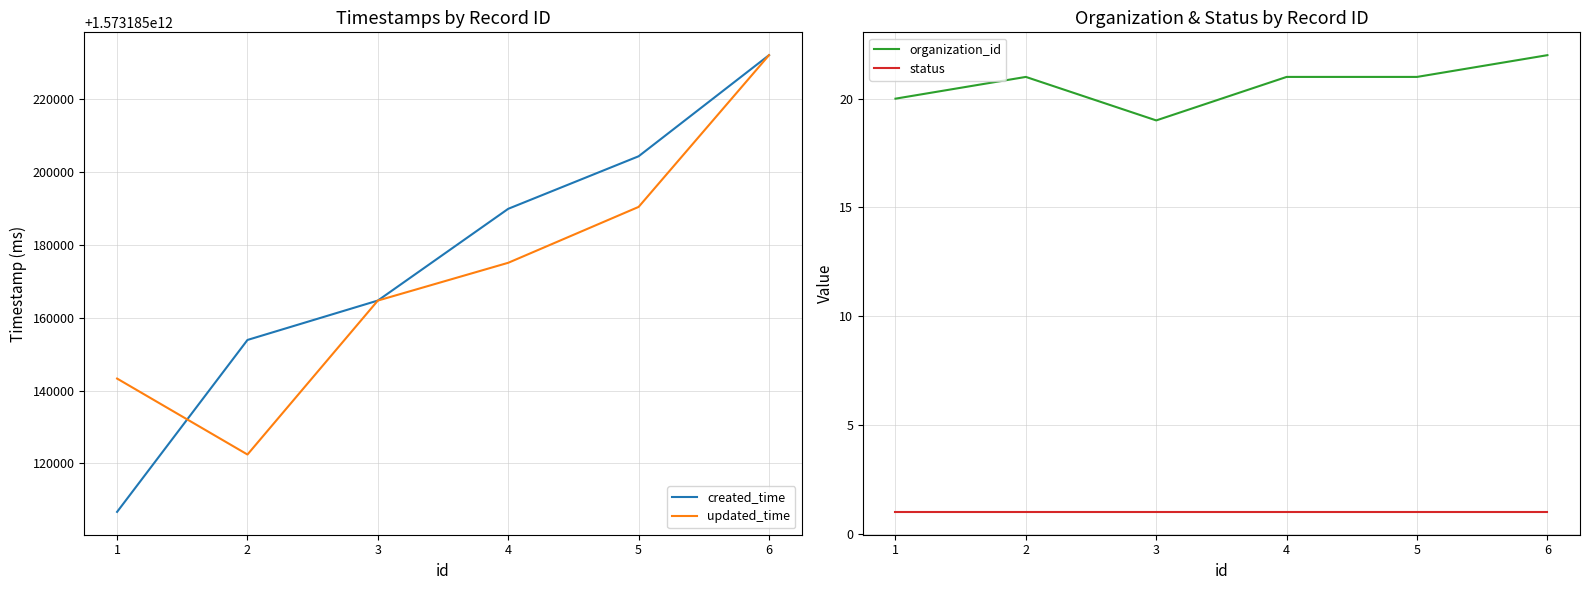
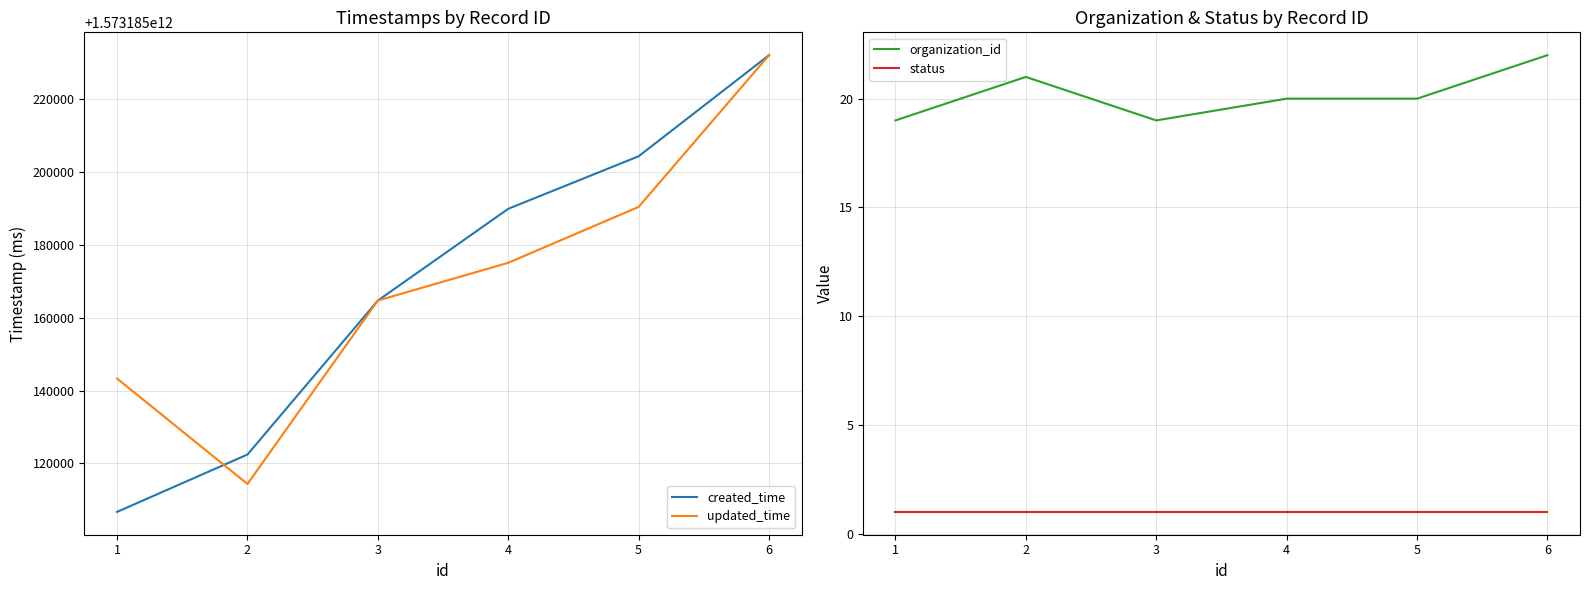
  {
    "Timestamps by Record ID": {
      "created_time": {
        "1": 1573185107000,
-       "2": 1573185154000,
+       "2": 1573185122000,
        "4": 1573185190000,
        "5": 1573185204000
      },
      "updated_time": {
        "1": 1573185143000,
-       "2": 1573185122000,
+       "2": 1573185114000,
        "4": 1573185175000,
        "5": 1573185190000
      }
    },
    "Organization & Status by Record ID": {
      "organization_id": {
-       "1": 20,
+       "1": 19,
        "2": 21,
        "3": 19,
-       "4": 21,
-       "5": 21,
+       "4": 20,
+       "5": 20,
        "6": 22
      },
      "status": {
        "1": 1,
        "2": 1,
        "3": 1,
        "4": 1,
        "5": 1,
        "6": 1
      }
    }
  }
